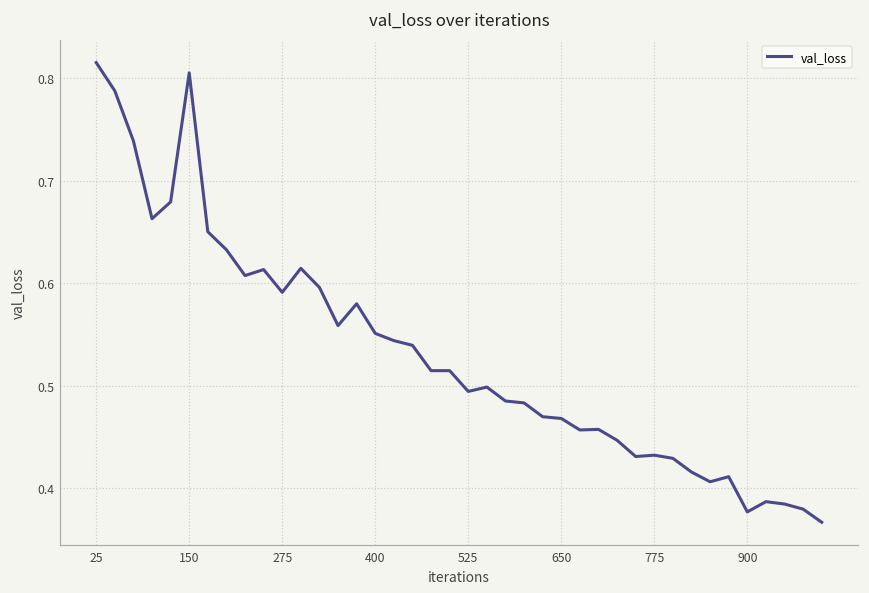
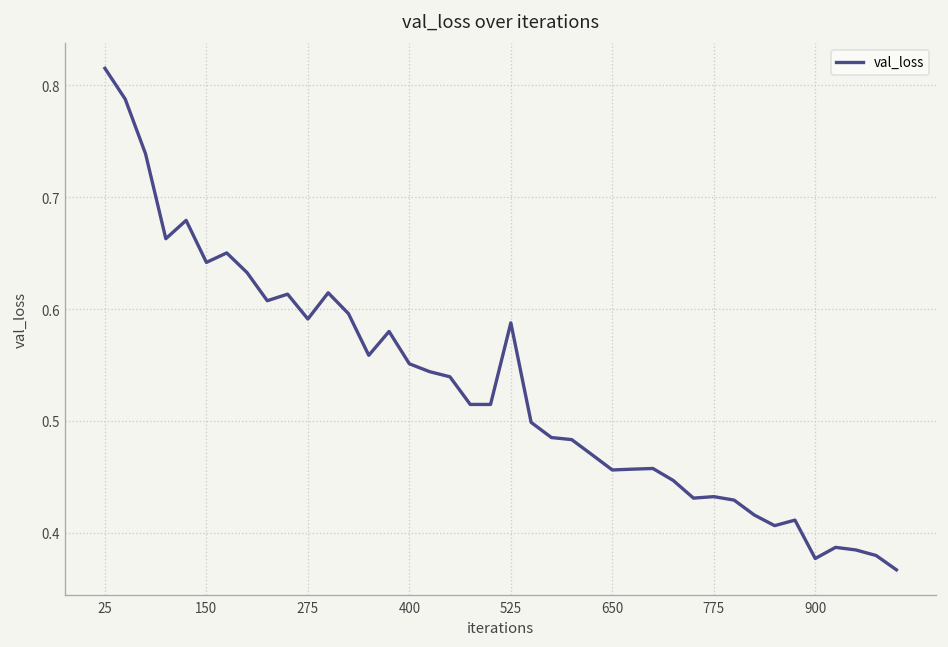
  {
    "25": 0.81,
-   "150": 0.80,
+   "150": 0.64,
    "275": 0.59,
    "400": 0.55,
-   "525": 0.49,
-   "650": 0.47,
+   "525": 0.59,
+   "650": 0.46,
    "775": 0.43,
    "900": 0.38
  }
